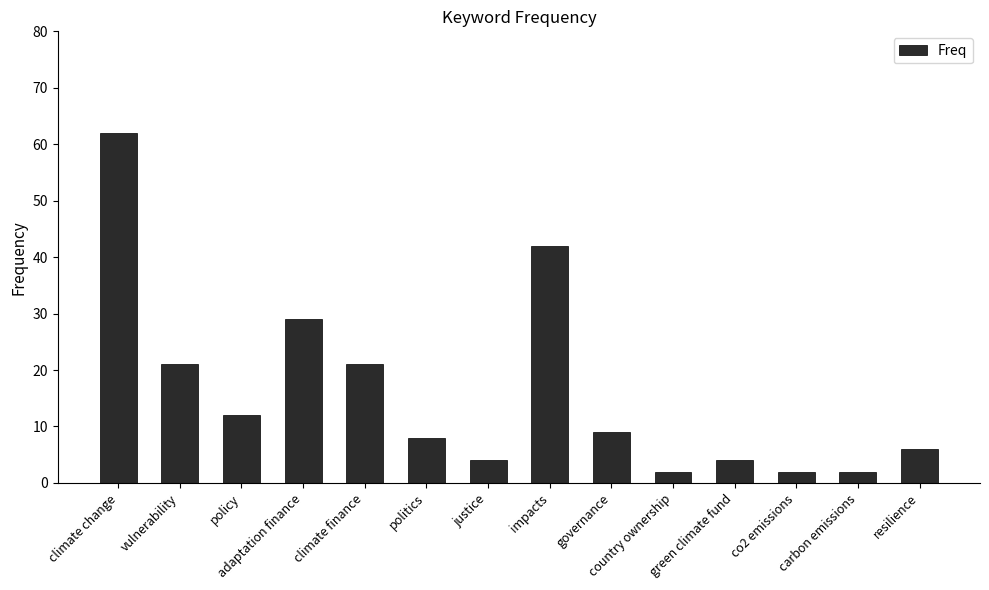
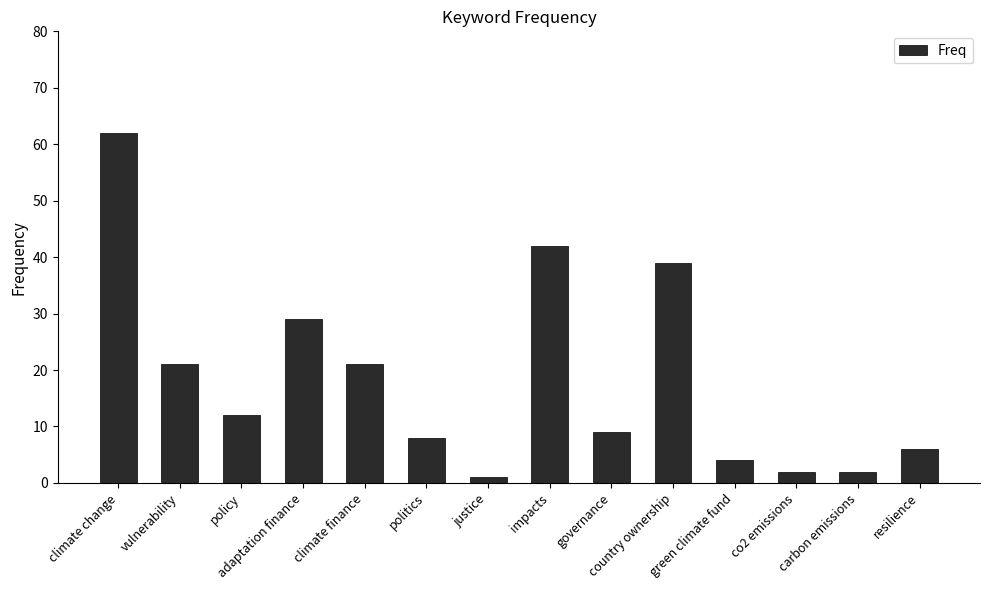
  {
    "climate change": 62,
    "vulnerability": 21,
    "policy": 12,
    "adaptation finance": 29,
    "climate finance": 21,
    "politics": 8,
-   "justice": 4,
+   "justice": 1,
    "impacts": 42,
    "governance": 9,
-   "country ownership": 2,
+   "country ownership": 39,
    "green climate fund": 4,
    "co2 emissions": 2,
    "carbon emissions": 2,
    "resilience": 6
  }
